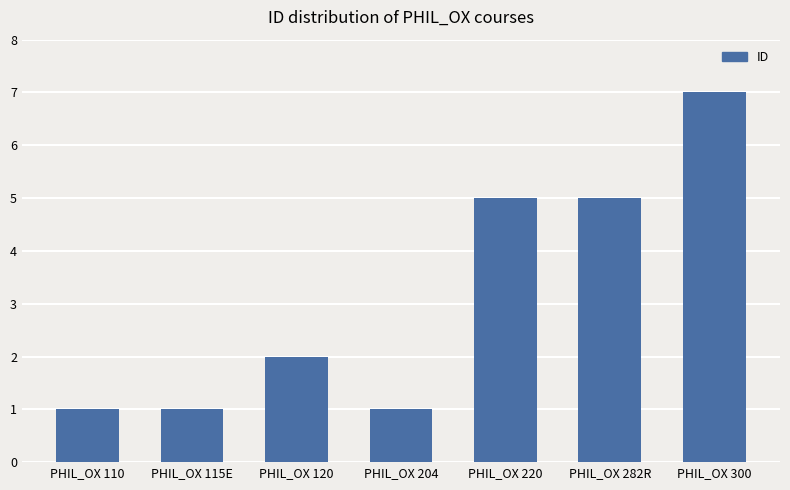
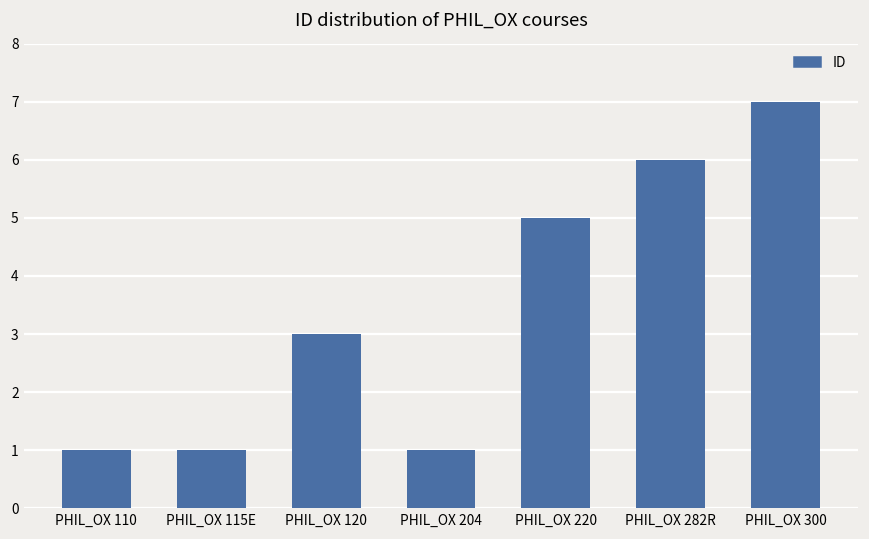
  {
    "PHIL_OX 110": 1,
    "PHIL_OX 115E": 1,
-   "PHIL_OX 120": 2,
+   "PHIL_OX 120": 3,
    "PHIL_OX 204": 1,
    "PHIL_OX 220": 5,
-   "PHIL_OX 282R": 5,
+   "PHIL_OX 282R": 6,
    "PHIL_OX 300": 7
  }
